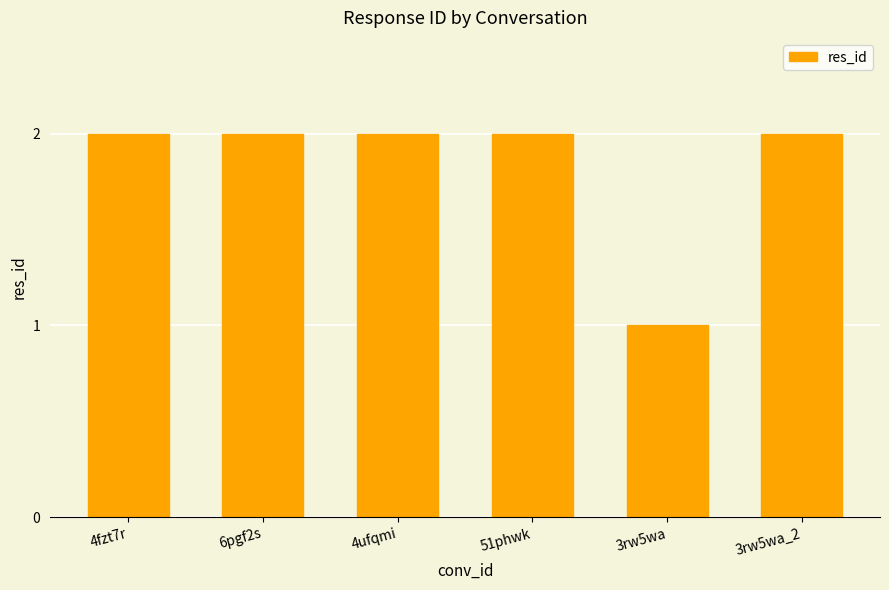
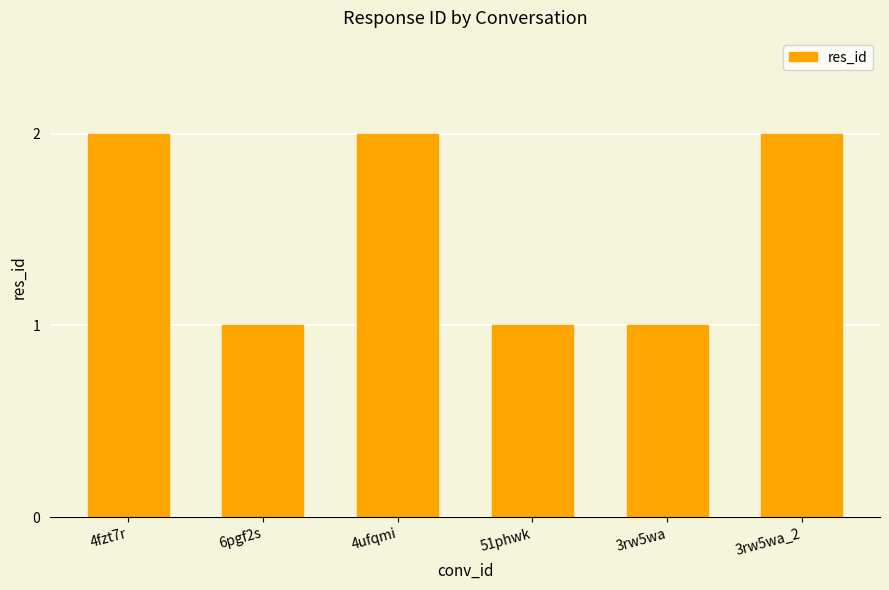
  {
    "4fzt7r": 2,
-   "6pgf2s": 2,
+   "6pgf2s": 1,
    "4ufqmi": 2,
-   "51phwk": 2,
+   "51phwk": 1,
    "3rw5wa": 1,
    "3rw5wa_2": 2
  }
